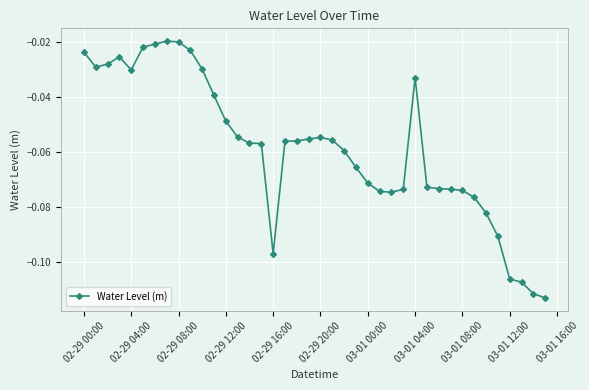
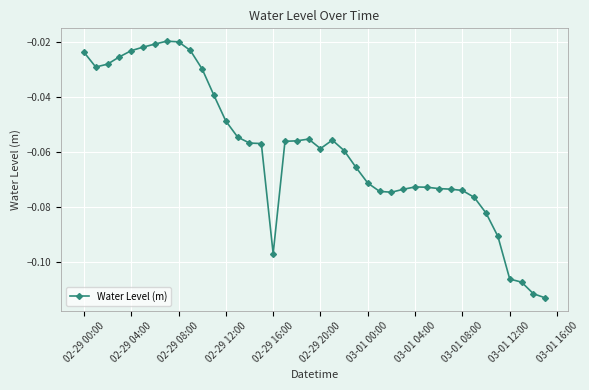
  {
    "02-29 00:00": -0.024,
-   "02-29 04:00": -0.030,
+   "02-29 04:00": -0.023,
    "02-29 08:00": -0.020,
    "02-29 12:00": -0.049,
    "02-29 16:00": -0.097,
-   "02-29 20:00": -0.055,
+   "02-29 20:00": -0.059,
    "03-01 00:00": -0.071,
-   "03-01 04:00": -0.033,
+   "03-01 04:00": -0.073,
    "03-01 08:00": -0.074,
    "03-01 12:00": -0.106
  }
